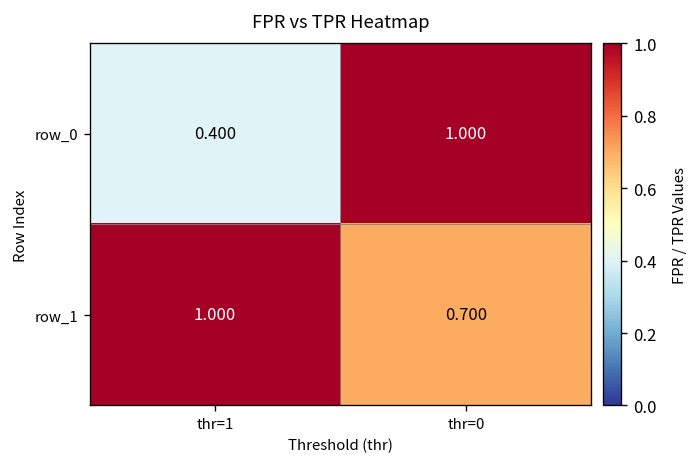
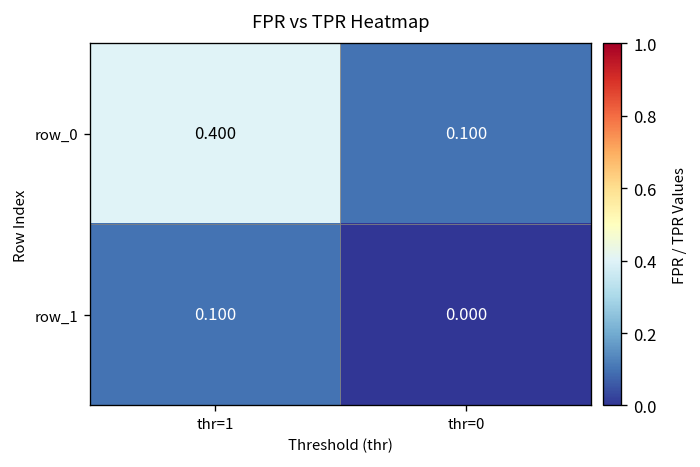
  {
    "row_0": {
      "thr=1": 0.400,
-     "thr=0": 1.000
+     "thr=0": 0.100
    },
    "row_1": {
-     "thr=1": 1.000,
-     "thr=0": 0.700
+     "thr=1": 0.100,
+     "thr=0": 0.000
    }
  }
